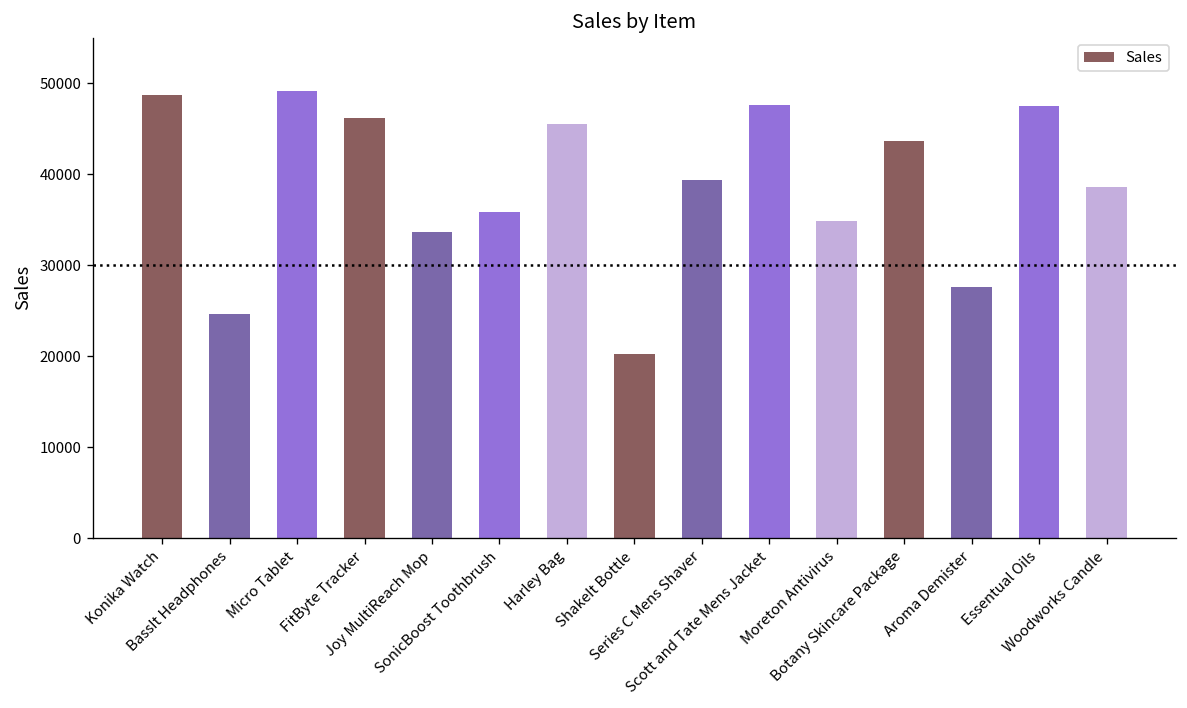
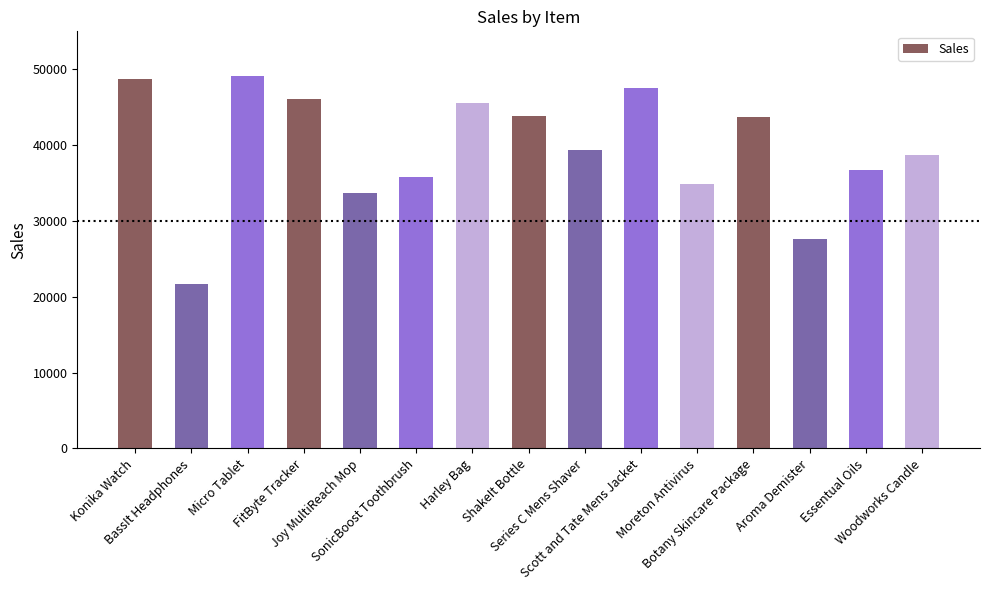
  {
    "Konika Watch": 49000,
-   "BassIt Headphones": 25000,
+   "BassIt Headphones": 22000,
    "Micro Tablet": 49000,
    "FitByte Tracker": 46000,
    "Joy MultiReach Mop": 34000,
    "SonicBoost Toothbrush": 36000,
    "Harley Bag": 46000,
-   "ShakeIt Bottle": 20000,
+   "ShakeIt Bottle": 44000,
    "Series C Mens Shaver": 39000,
    "Scott and Tate Mens Jacket": 48000,
    "Moreton Antivirus": 35000,
    "Botany Skincare Package": 44000,
    "Aroma Demister": 28000,
-   "Essentual Oils": 47000,
+   "Essentual Oils": 37000,
    "Woodworks Candle": 39000
  }
